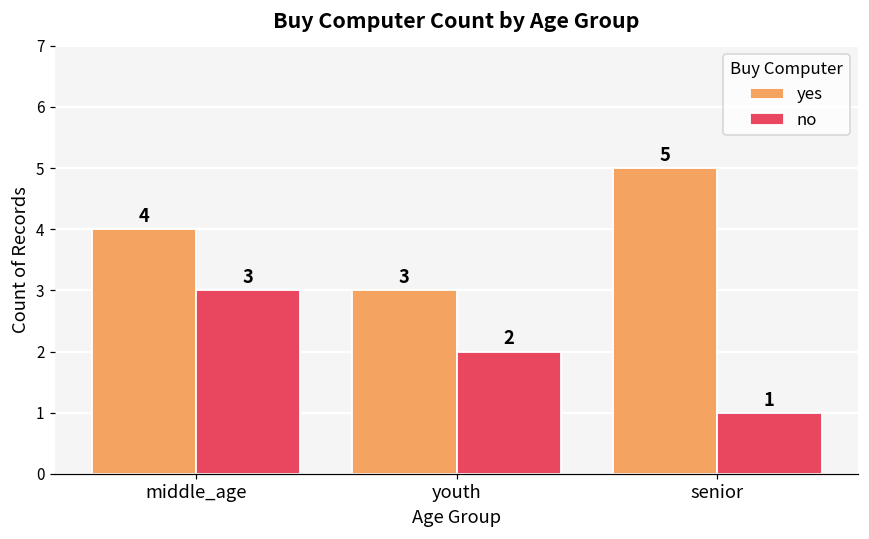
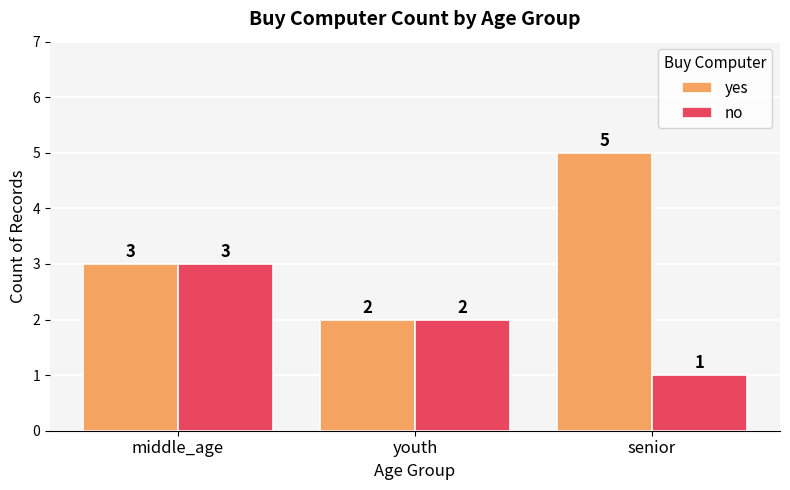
  {
    "yes": {
-     "middle_age": 4,
-     "youth": 3,
+     "middle_age": 3,
+     "youth": 2,
      "senior": 5
    },
    "no": {
      "middle_age": 3,
      "youth": 2,
      "senior": 1
    }
  }
